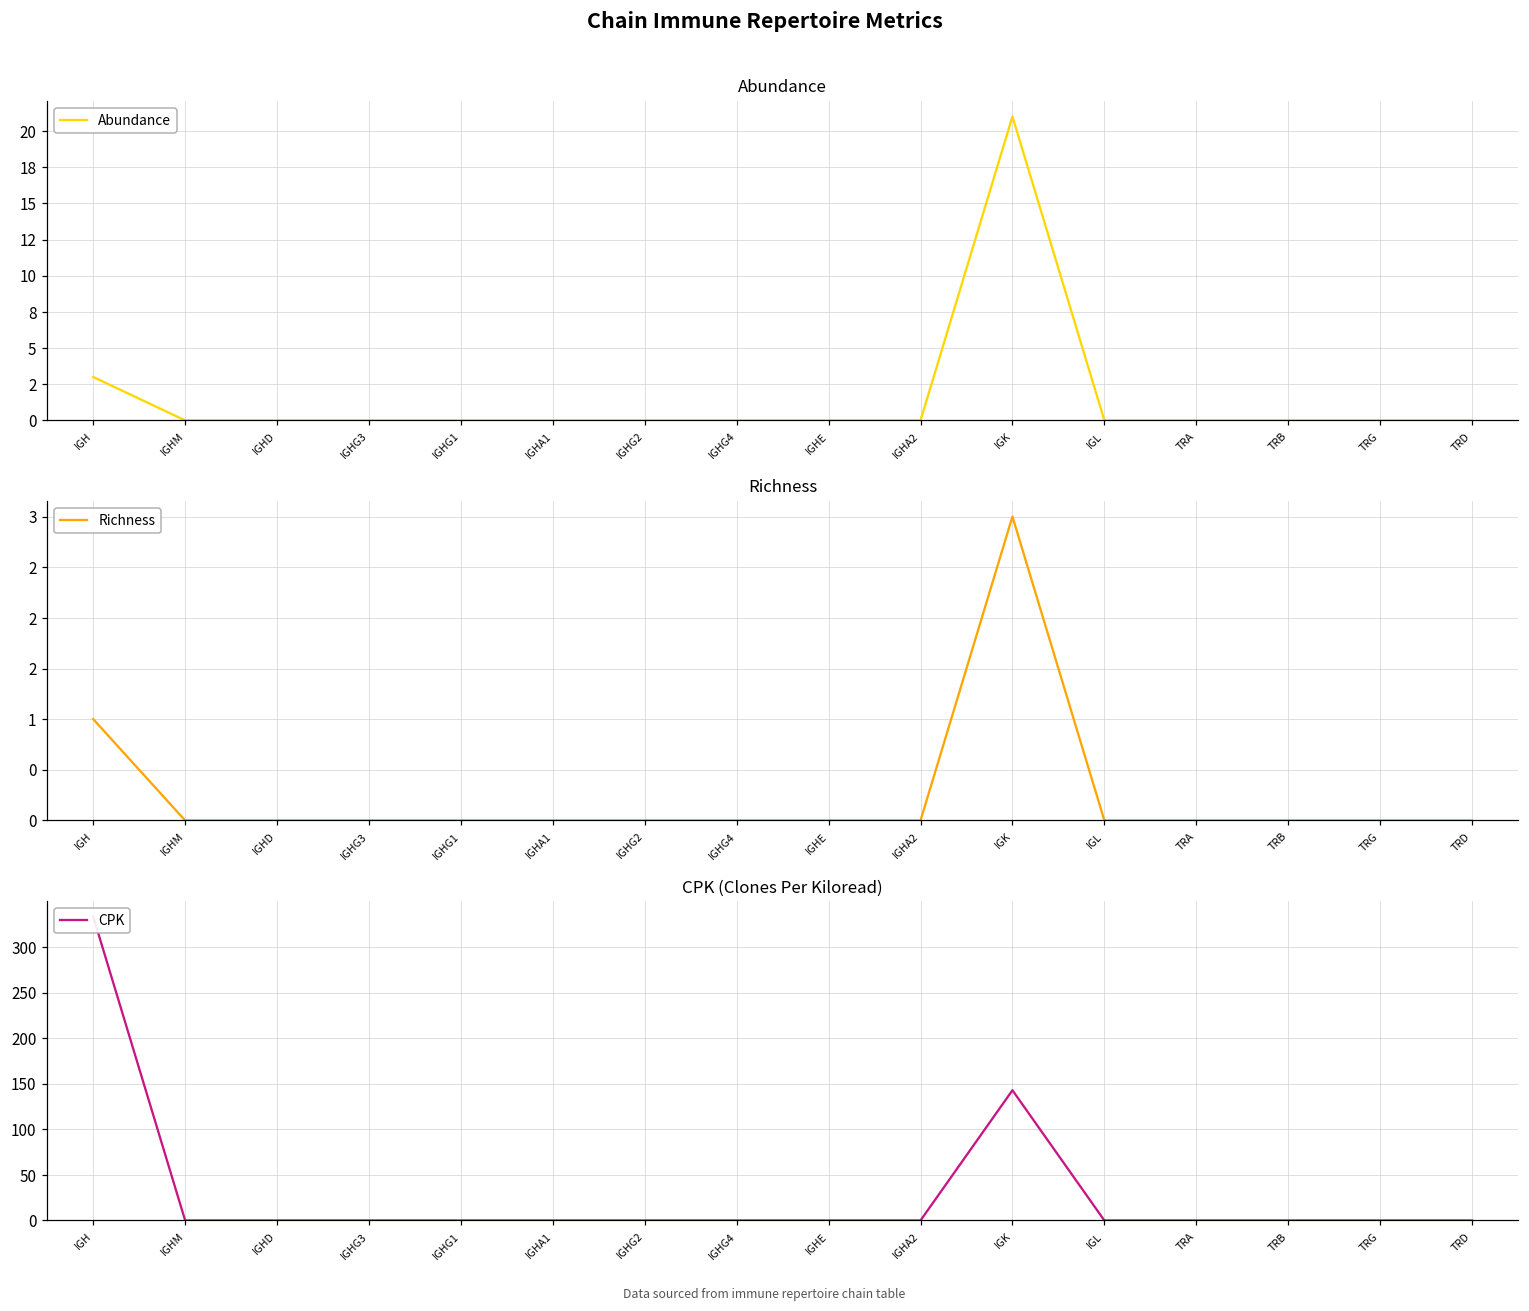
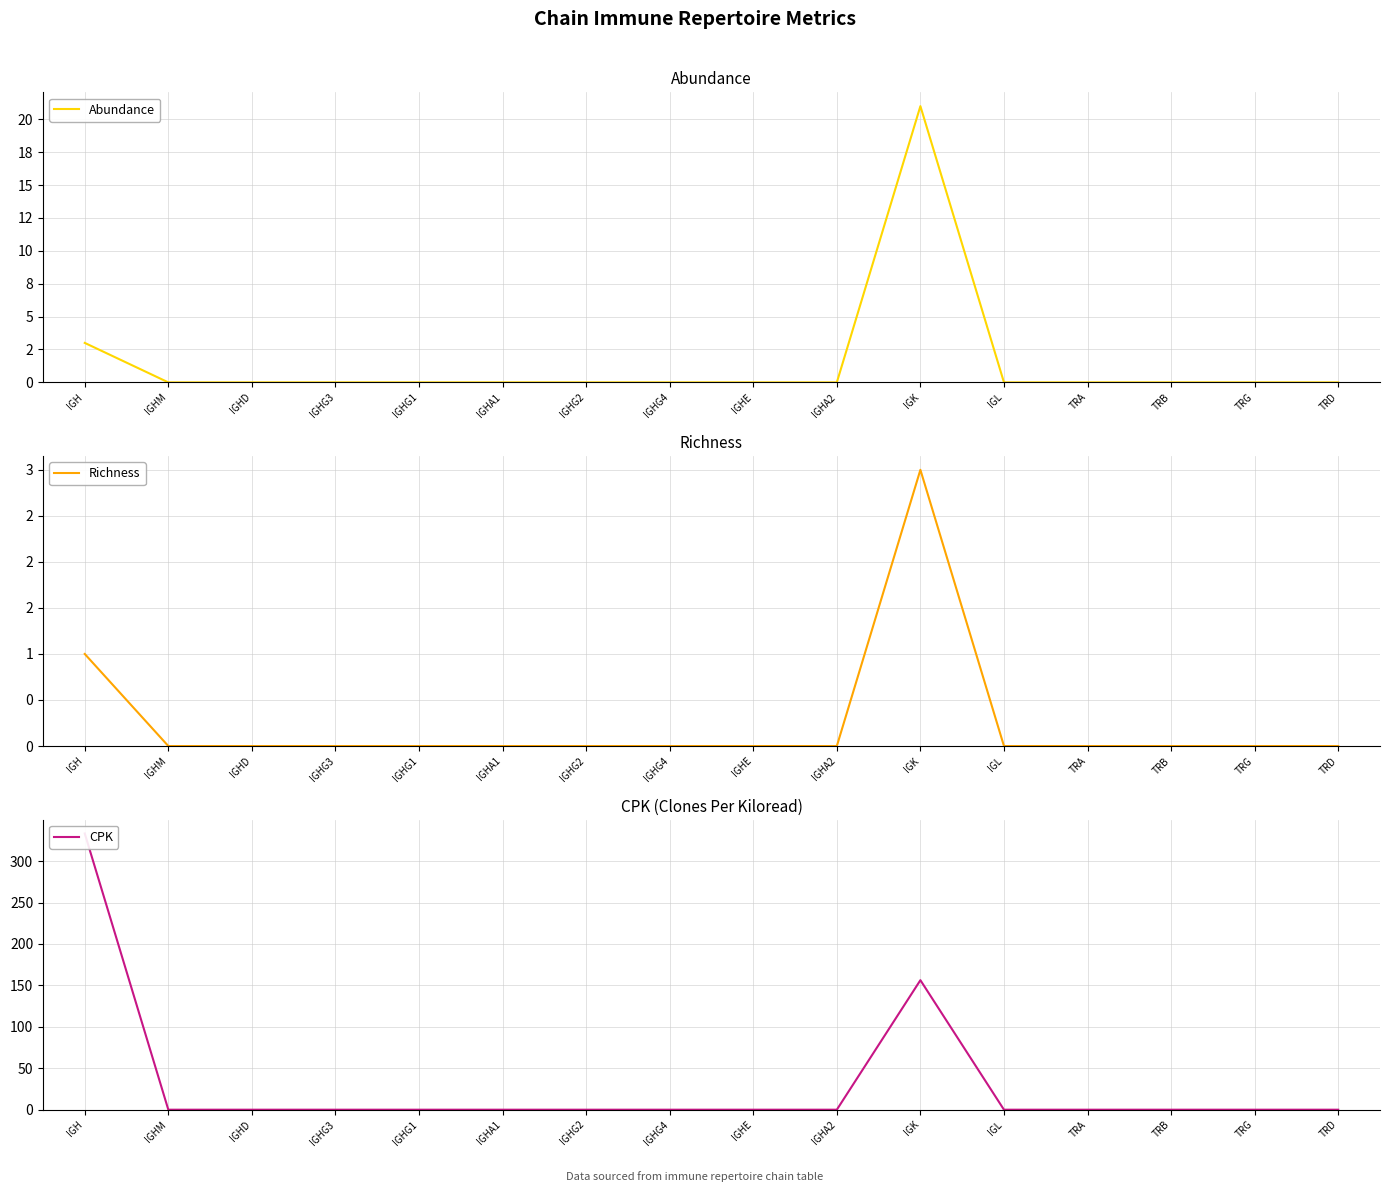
  {
    "CPK (Clones Per Kiloread)": {
      "IGHM": 0,
      "IGHD": 0,
      "IGHG3": 0,
      "IGHG1": 0,
      "IGHA1": 0,
      "IGHG2": 0,
      "IGHG4": 0,
      "IGHE": 0,
      "IGHA2": 0,
-     "IGK": 140,
+     "IGK": 160,
      "IGL": 0,
      "TRA": 0,
      "TRB": 0,
      "TRG": 0,
      "TRD": 0
    }
  }
